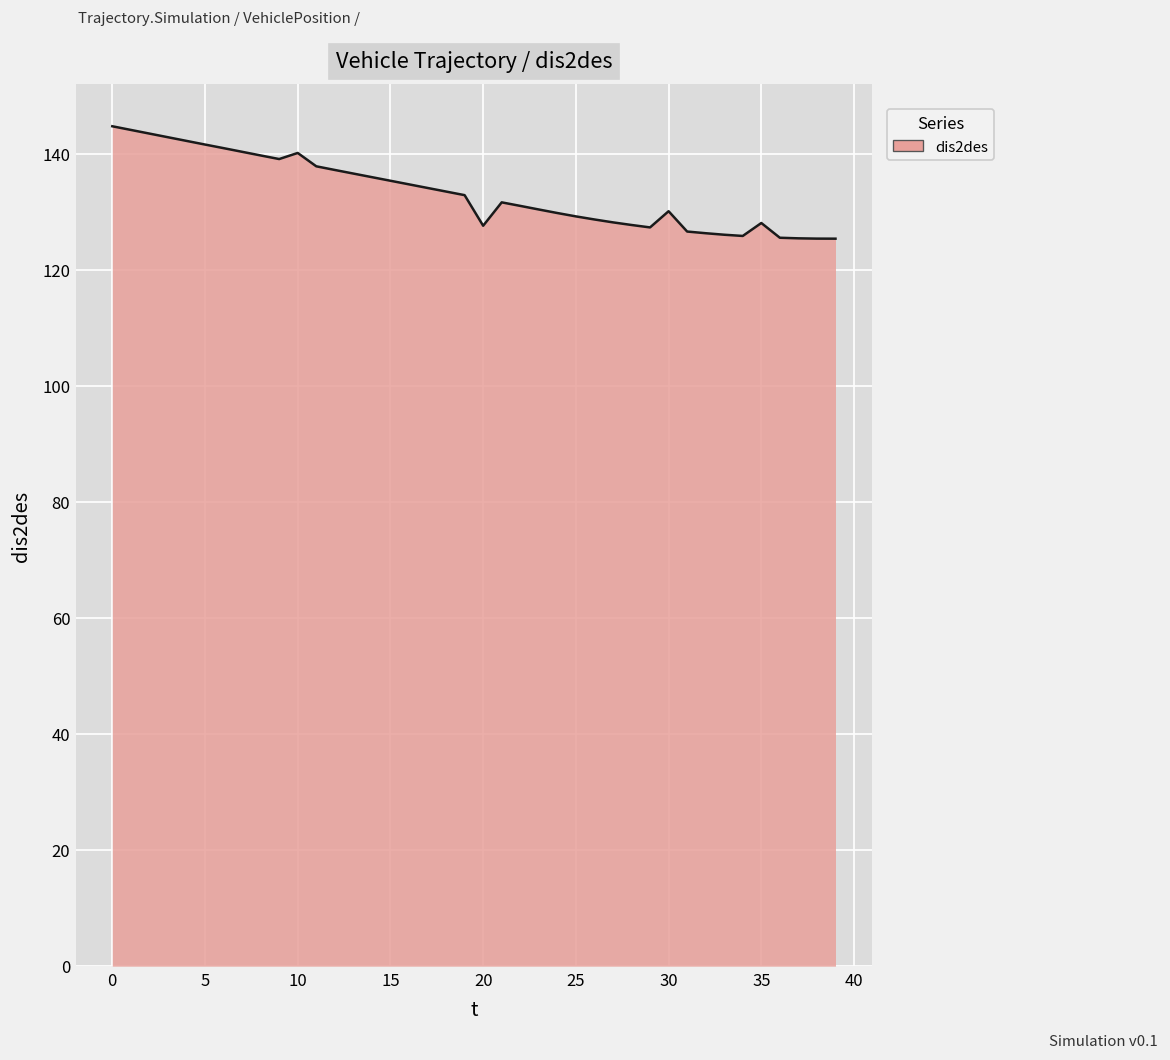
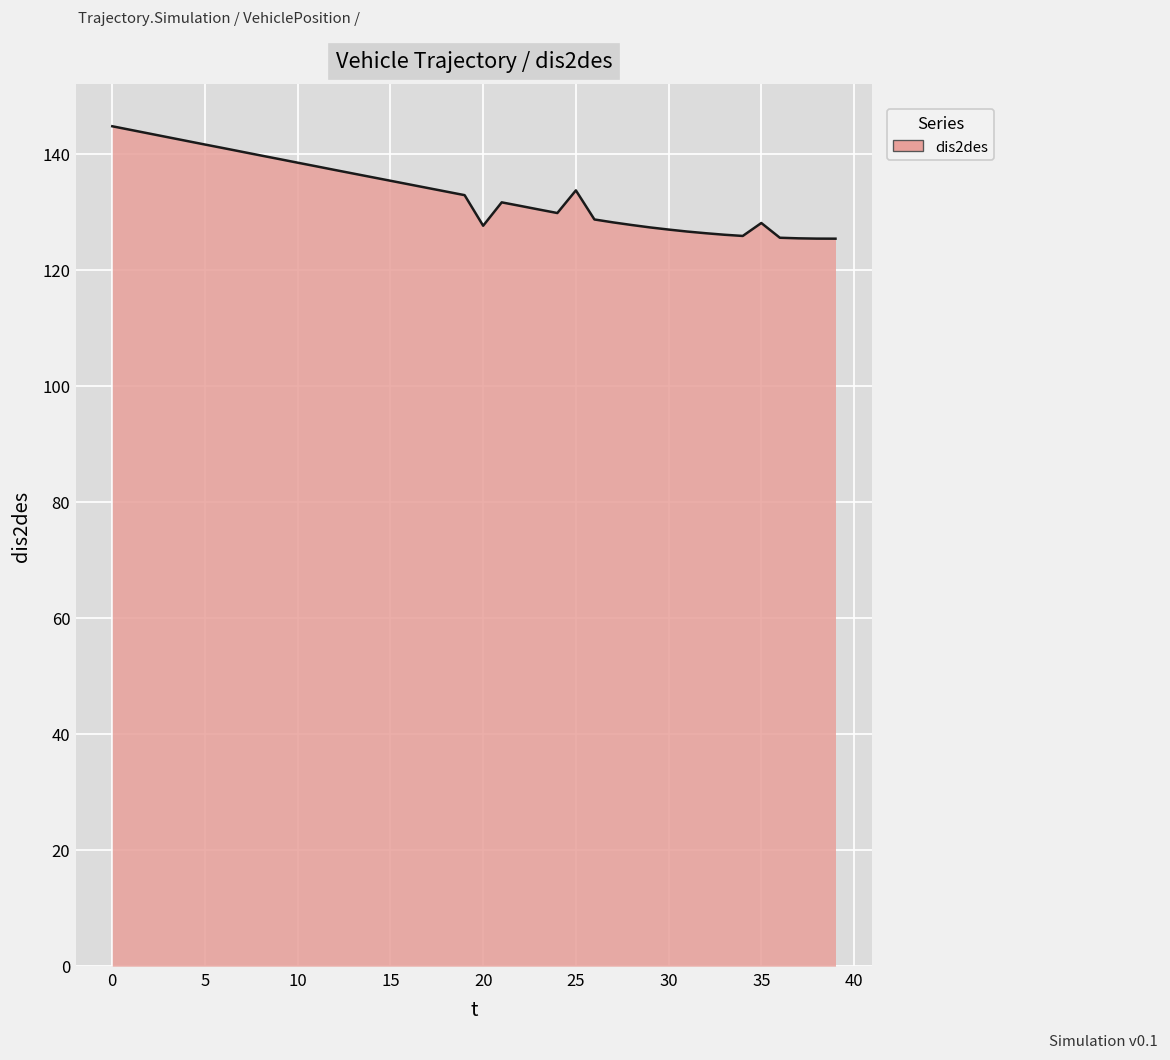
  {
    "0": 145,
    "5": 142,
-   "10": 140,
+   "10": 138,
    "15": 135,
    "20": 128,
-   "25": 129,
-   "30": 130,
+   "25": 134,
+   "30": 127,
    "35": 128
  }
